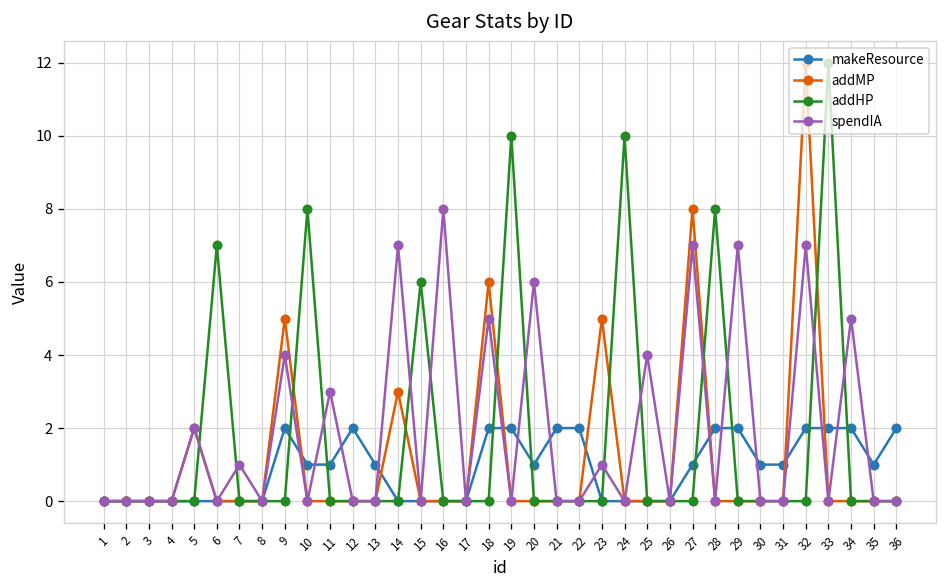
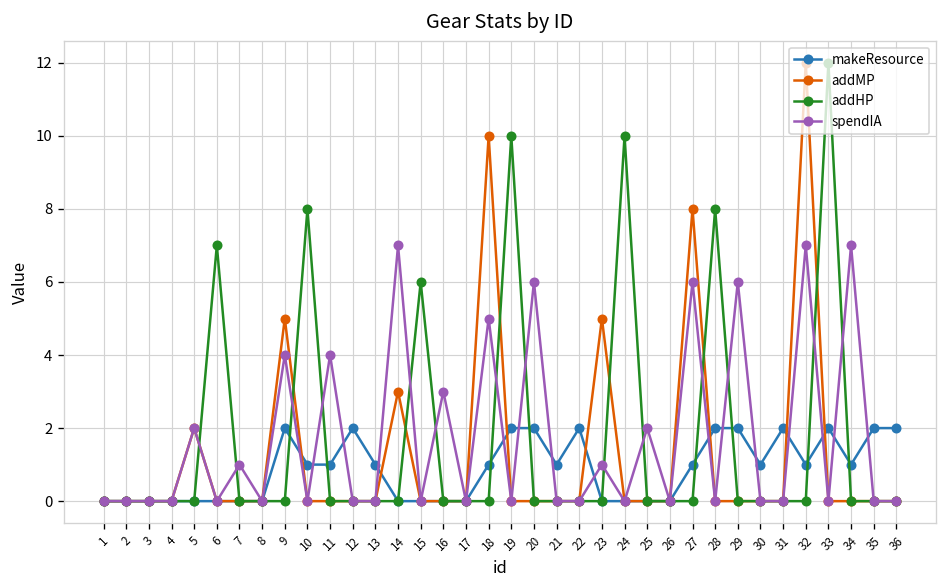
  {
    "makeResource": {
      "9": 2,
      "10": 1,
      "11": 1,
      "12": 2,
      "13": 1,
-     "18": 2,
+     "18": 1,
      "19": 2,
-     "20": 1,
-     "21": 2,
+     "20": 2,
+     "21": 1,
      "22": 2,
      "27": 1,
      "28": 2,
      "29": 2,
      "30": 1,
-     "31": 1,
-     "32": 2,
+     "31": 2,
+     "32": 1,
      "33": 2,
-     "34": 2,
-     "35": 1,
+     "34": 1,
+     "35": 2,
      "36": 2
    },
    "addMP": {
      "9": 5,
      "14": 3,
-     "18": 6,
+     "18": 10,
      "23": 5,
      "27": 8
    },
    "addHP": {
      "6": 7,
      "9": 0,
      "10": 8,
      "15": 6,
      "18": 0,
      "19": 10,
      "24": 10,
      "27": 0,
      "28": 8,
      "32": 0
    },
    "spendIA": {
      "7": 1,
      "9": 4,
-     "11": 3,
+     "11": 4,
      "14": 7,
-     "16": 8,
+     "16": 3,
      "18": 5,
      "20": 6,
      "23": 1,
-     "25": 4,
-     "27": 7,
-     "29": 7,
+     "25": 2,
+     "27": 6,
+     "29": 6,
      "32": 7,
-     "34": 5
+     "34": 7
    }
  }
